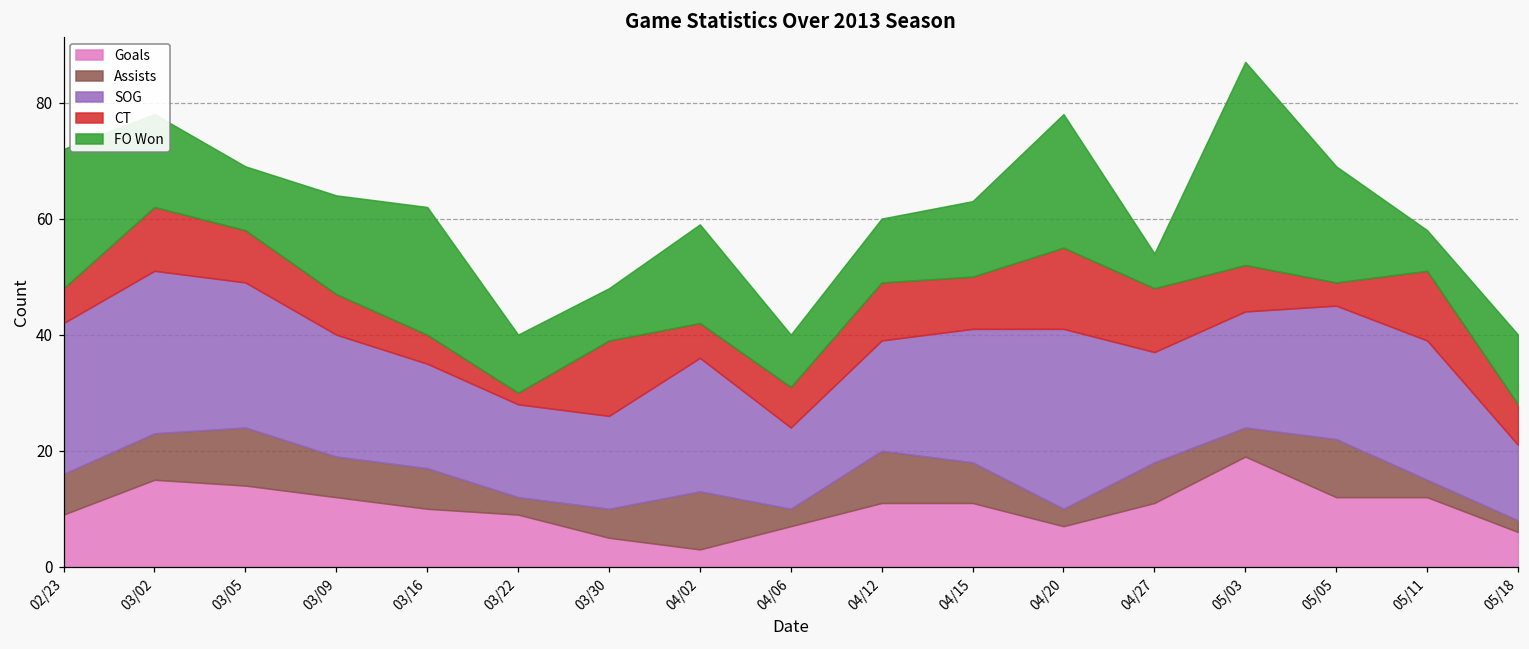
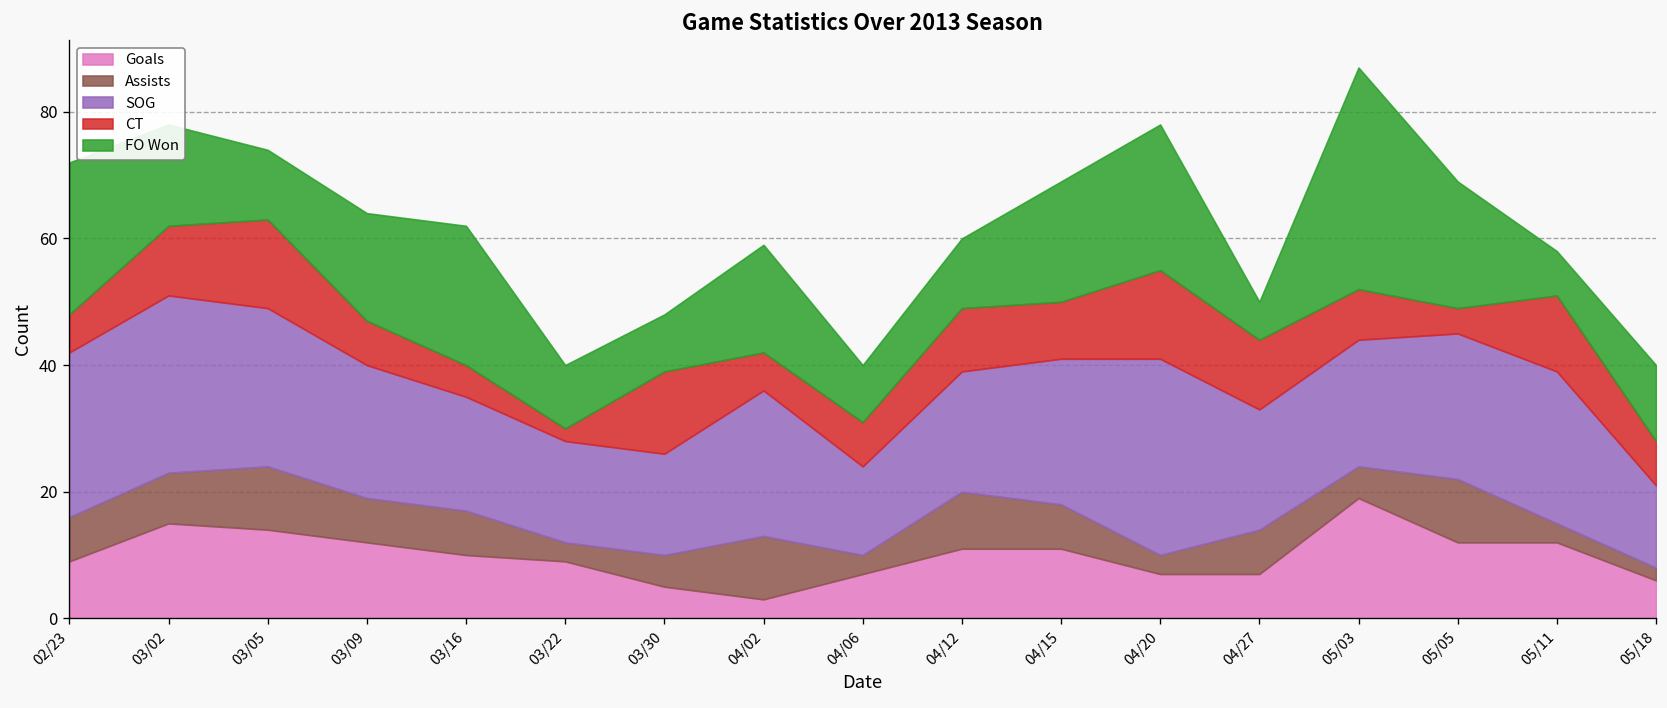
  {
    "Goals": {
      "02/23": 9,
      "03/02": 15,
      "03/05": 14,
      "03/09": 12,
      "03/16": 10,
      "03/22": 9,
      "03/30": 5,
      "04/02": 3,
      "04/06": 7,
      "04/12": 11,
      "04/15": 11,
      "04/20": 7,
-     "04/27": 11,
+     "04/27": 7,
      "05/03": 19,
      "05/05": 12,
      "05/11": 12,
      "05/18": 6
    },
    "SOG": {
      "02/23": 26,
      "03/02": 28,
      "03/05": 25,
      "03/09": 21,
      "03/16": 18,
      "03/22": 16,
      "03/30": 16,
      "04/02": 23,
      "04/06": 14,
      "04/12": 19,
      "04/15": 23,
      "04/20": 31,
      "04/27": 19,
      "05/03": 20,
      "05/05": 23,
      "05/11": 24,
      "05/18": 13
    },
    "CT": {
      "02/23": 6,
      "03/02": 11,
-     "03/05": 9,
+     "03/05": 14,
      "03/09": 7,
      "03/16": 5,
      "03/22": 2,
      "03/30": 13,
      "04/02": 6,
      "04/06": 7,
      "04/12": 10,
      "04/15": 9,
      "04/20": 14,
      "04/27": 11,
      "05/03": 8,
      "05/05": 4,
      "05/11": 12,
      "05/18": 7
    },
    "FO Won": {
      "02/23": 24,
      "03/05": 11,
      "03/09": 17,
      "03/16": 22,
      "03/22": 10,
      "03/30": 9,
      "04/02": 17,
      "04/06": 9,
      "04/12": 11,
-     "04/15": 13,
+     "04/15": 19,
      "04/20": 23,
      "04/27": 6,
      "05/03": 35,
      "05/05": 20,
      "05/11": 7,
      "05/18": 12
    }
  }
